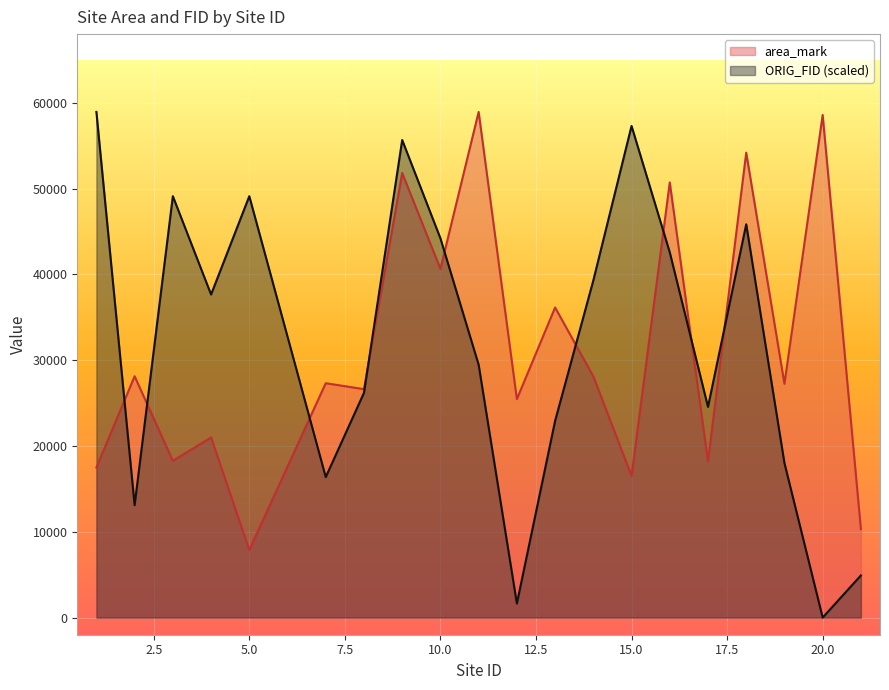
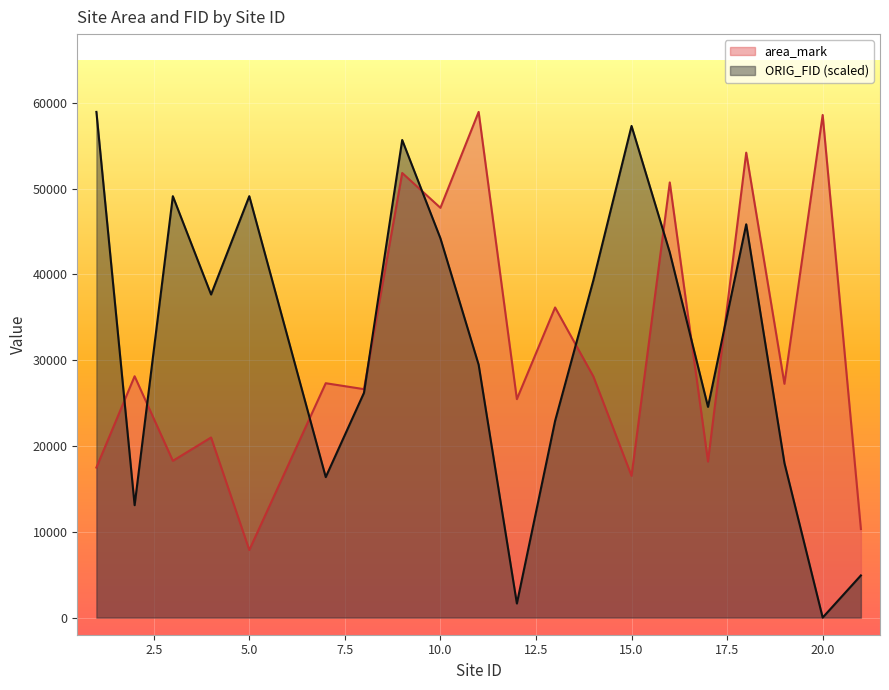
  {
    "area_mark": {
      "5.0": 8000,
-     "10.0": 41000,
+     "10.0": 48000,
      "15.0": 17000,
      "20.0": 59000
    },
    "ORIG_FID (scaled)": {
      "5.0": 49000,
      "10.0": 44000,
      "15.0": 57000,
      "20.0": 0
    }
  }
